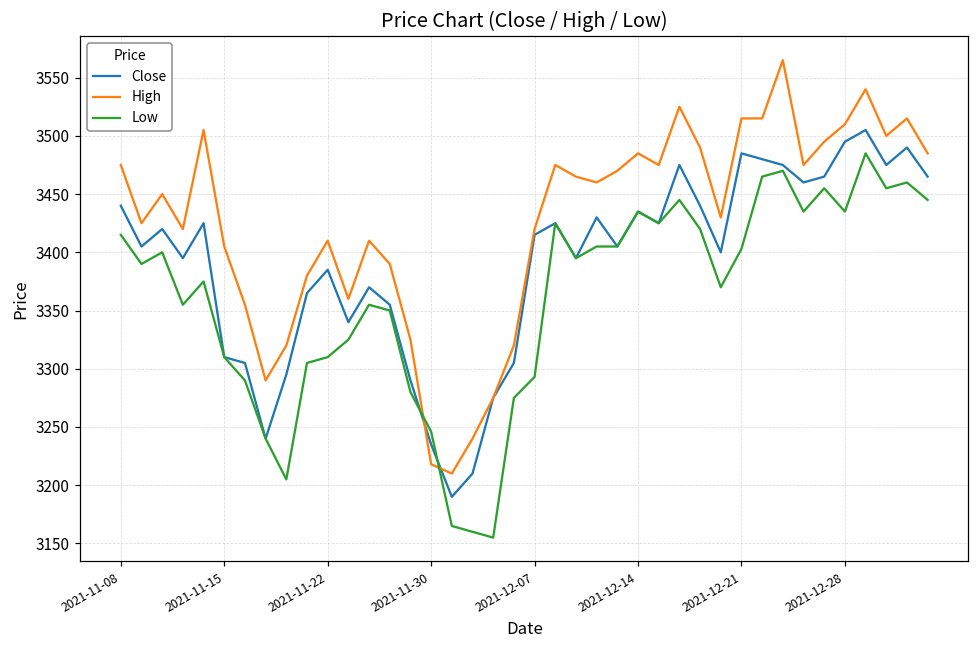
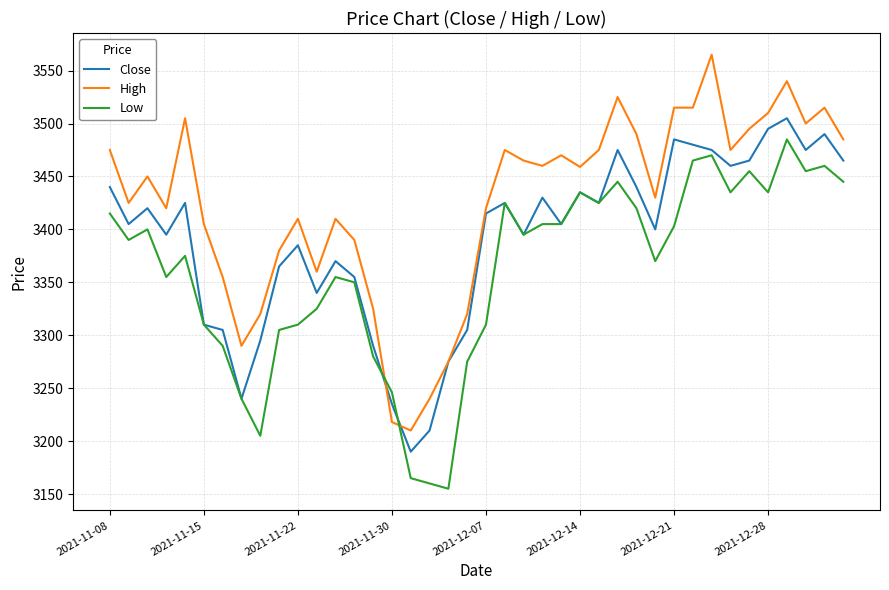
  {
    "Close": {
      "2021-11-08": 3440,
      "2021-11-22": 3385,
      "2021-11-30": 3235,
      "2021-12-07": 3415,
      "2021-12-21": 3485,
      "2021-12-28": 3495
    },
    "High": {
      "2021-11-08": 3475,
      "2021-11-15": 3405,
      "2021-11-22": 3410,
      "2021-11-30": 3218,
      "2021-12-07": 3420,
-     "2021-12-14": 3485,
+     "2021-12-14": 3459,
      "2021-12-21": 3515,
      "2021-12-28": 3510
    },
    "Low": {
      "2021-11-08": 3415,
      "2021-11-22": 3310,
      "2021-11-30": 3246,
-     "2021-12-07": 3293,
+     "2021-12-07": 3310,
      "2021-12-21": 3403,
      "2021-12-28": 3435
    }
  }
